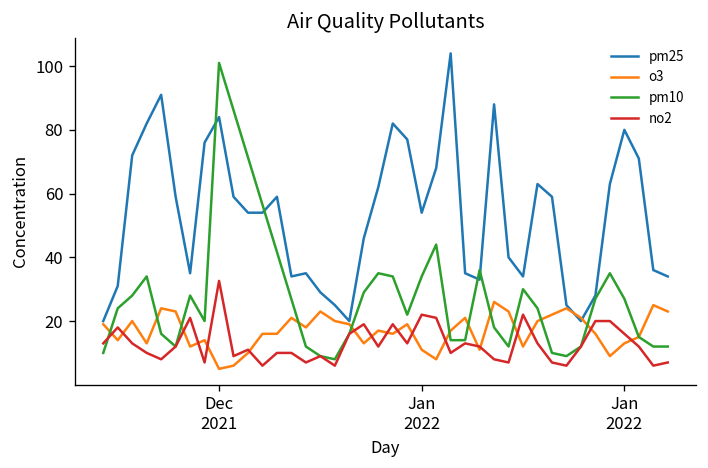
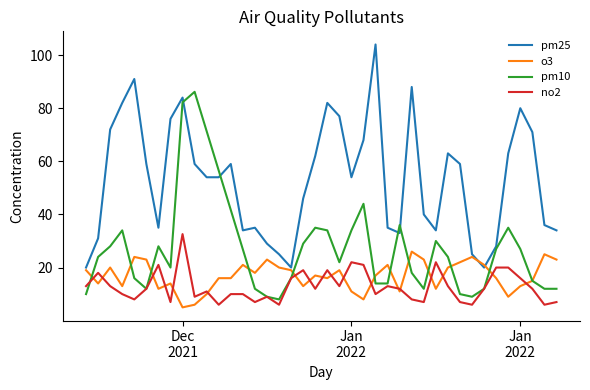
  {
    "pm25": {
      "Dec 2021": 84
    },
    "o3": {
      "Dec 2021": 5
    },
    "pm10": {
-     "Dec 2021": 101
+     "Dec 2021": 82
    },
    "no2": {
      "Dec 2021": 33
    }
  }
